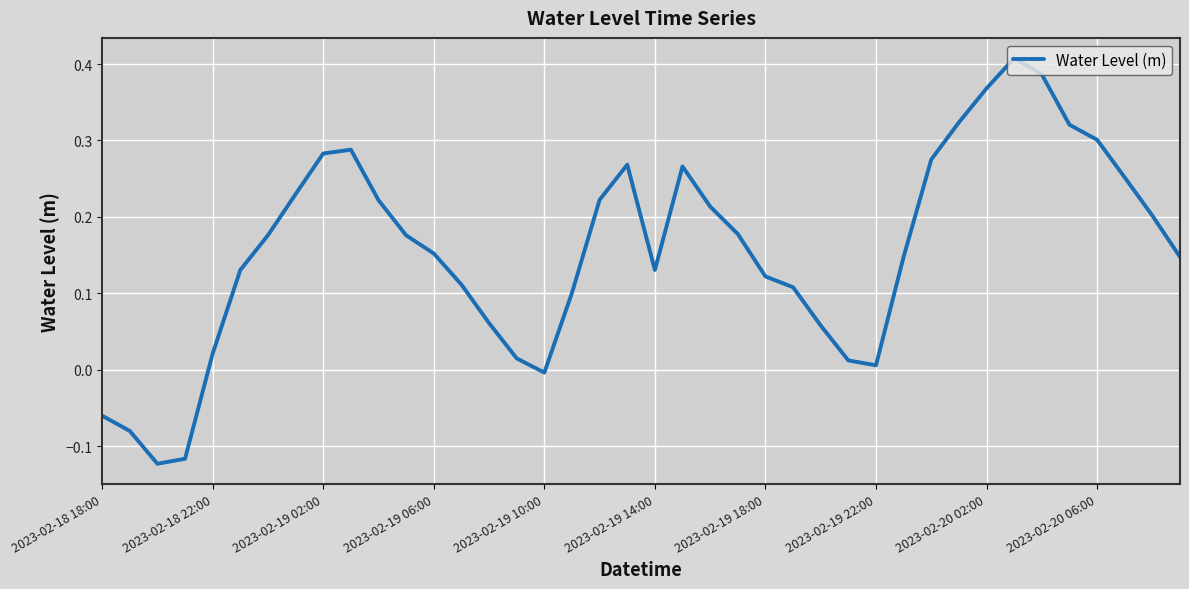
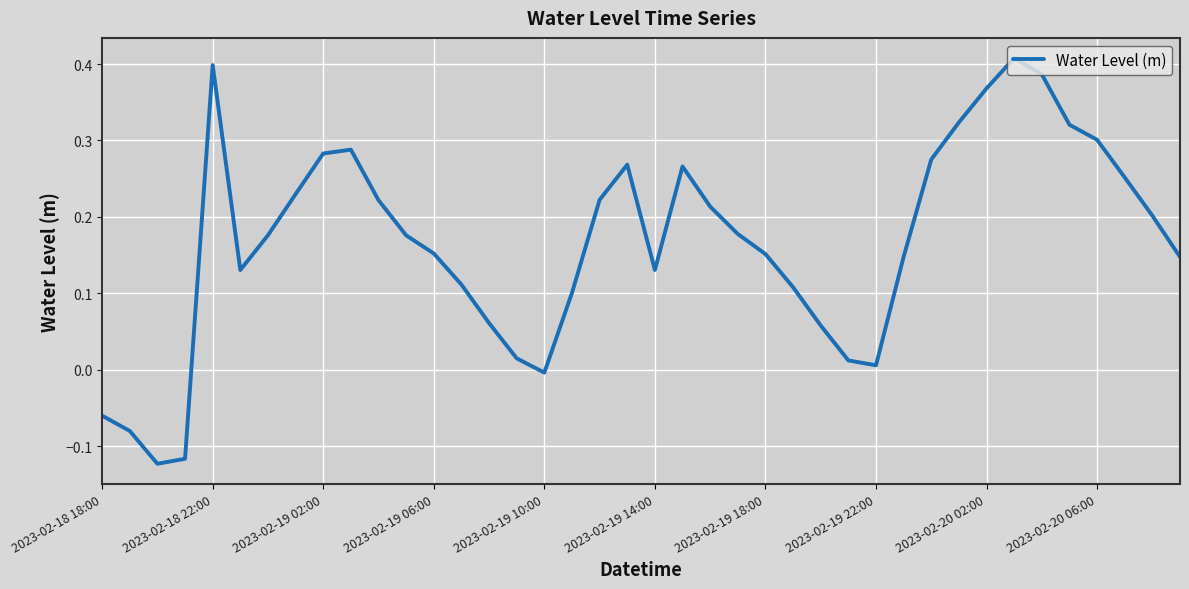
  {
    "2023-02-18 18:00": -0.06,
-   "2023-02-18 22:00": 0.02,
+   "2023-02-18 22:00": 0.40,
    "2023-02-19 02:00": 0.28,
    "2023-02-19 06:00": 0.15,
    "2023-02-19 10:00": 0.00,
    "2023-02-19 14:00": 0.13,
-   "2023-02-19 18:00": 0.12,
+   "2023-02-19 18:00": 0.15,
    "2023-02-19 22:00": 0.01,
    "2023-02-20 02:00": 0.37,
    "2023-02-20 06:00": 0.30
  }
